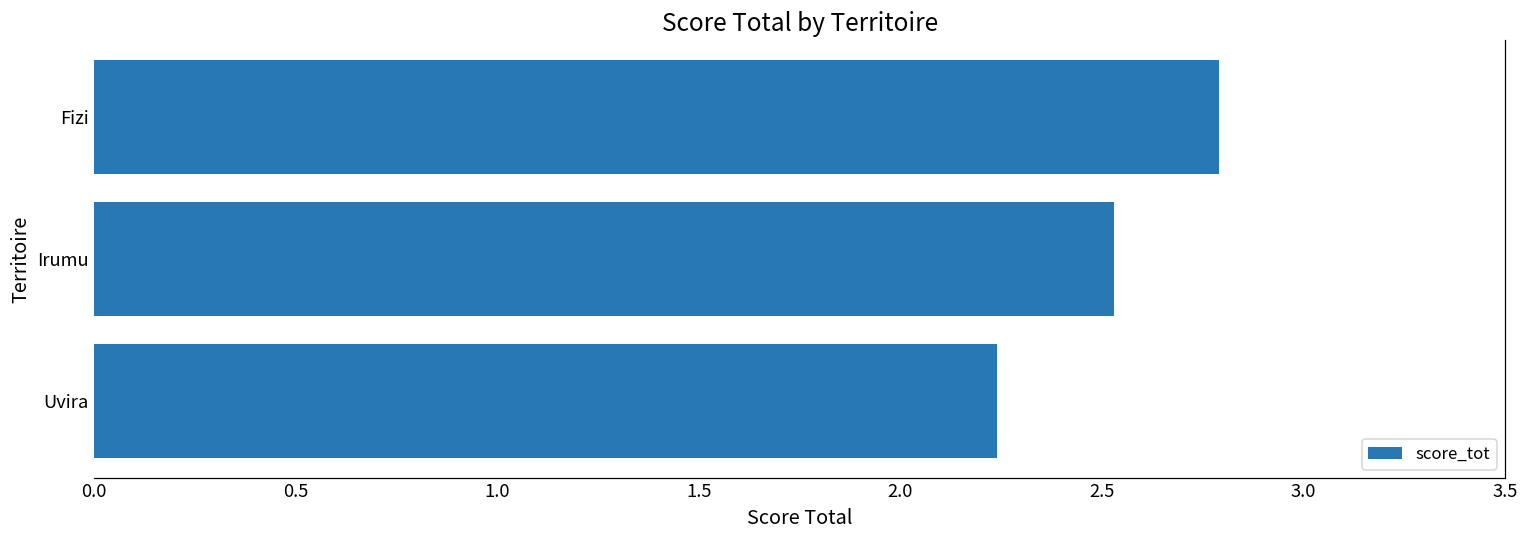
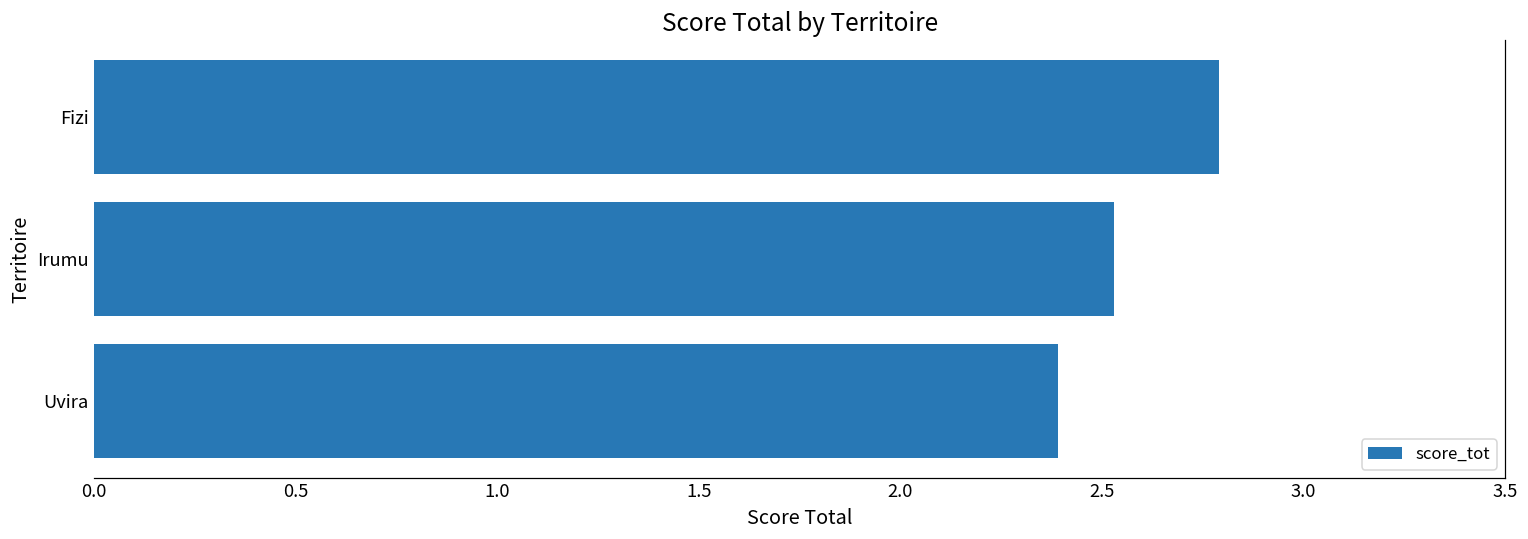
  {
    "Fizi": 2.79,
    "Irumu": 2.53,
-   "Uvira": 2.24
+   "Uvira": 2.39
  }
